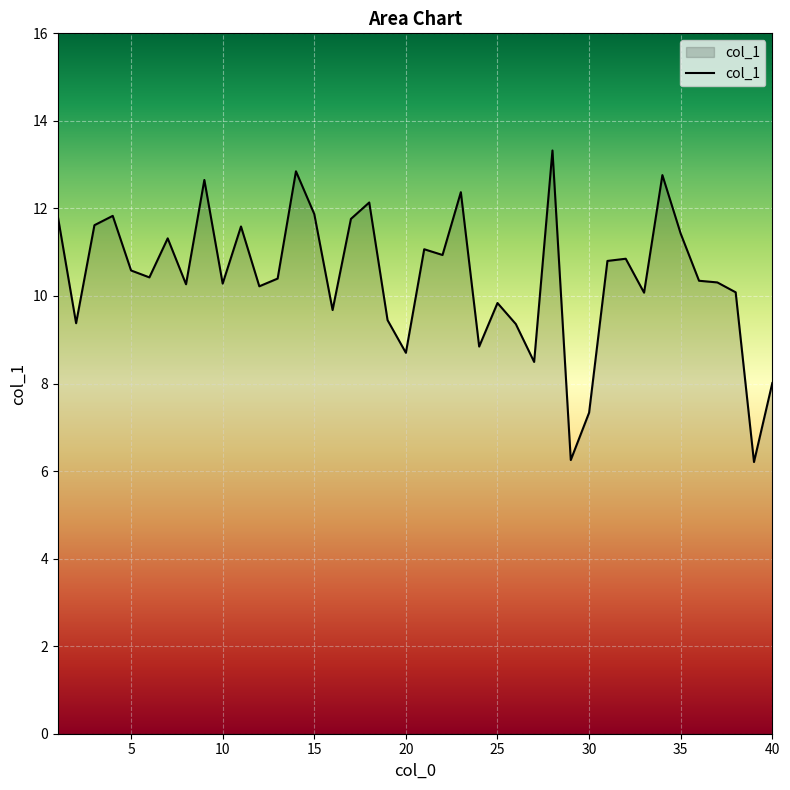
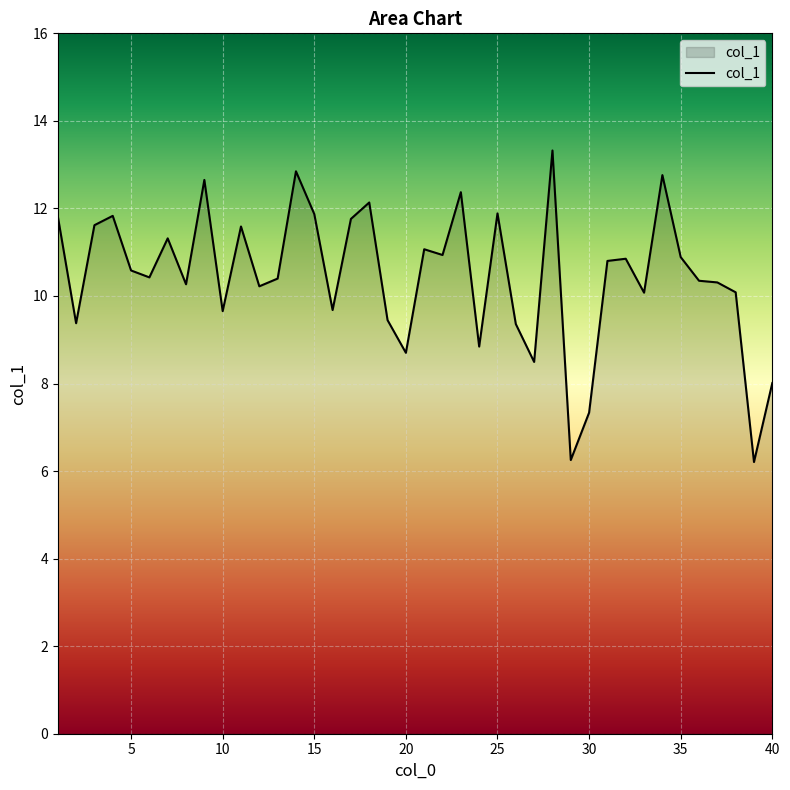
  {
    "5": 10.6,
-   "10": 10.3,
+   "10": 9.7,
    "15": 11.9,
    "20": 8.7,
-   "25": 9.8,
+   "25": 11.9,
    "30": 7.3,
-   "35": 11.4,
+   "35": 10.9,
    "40": 8.0
  }
